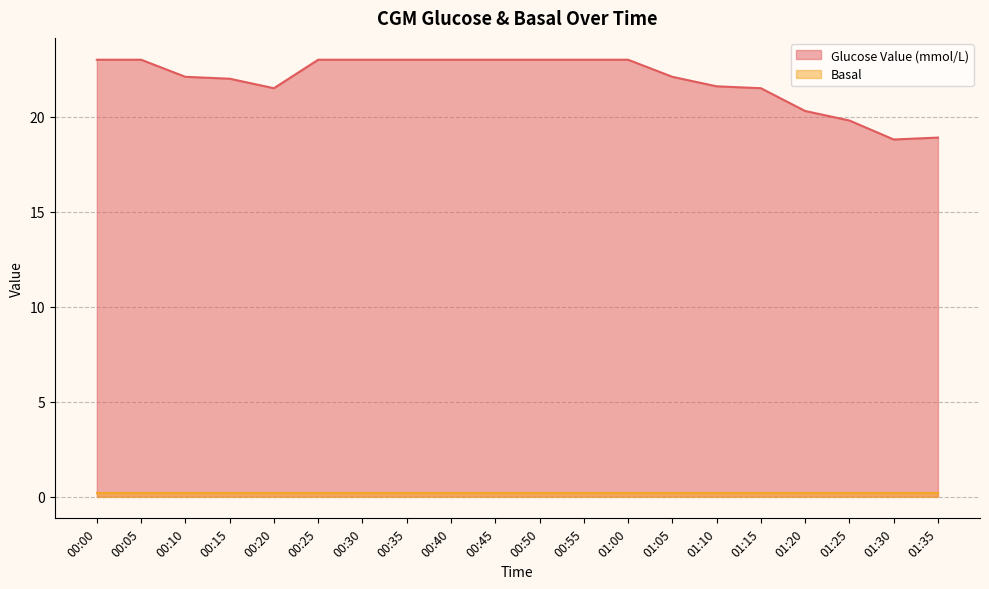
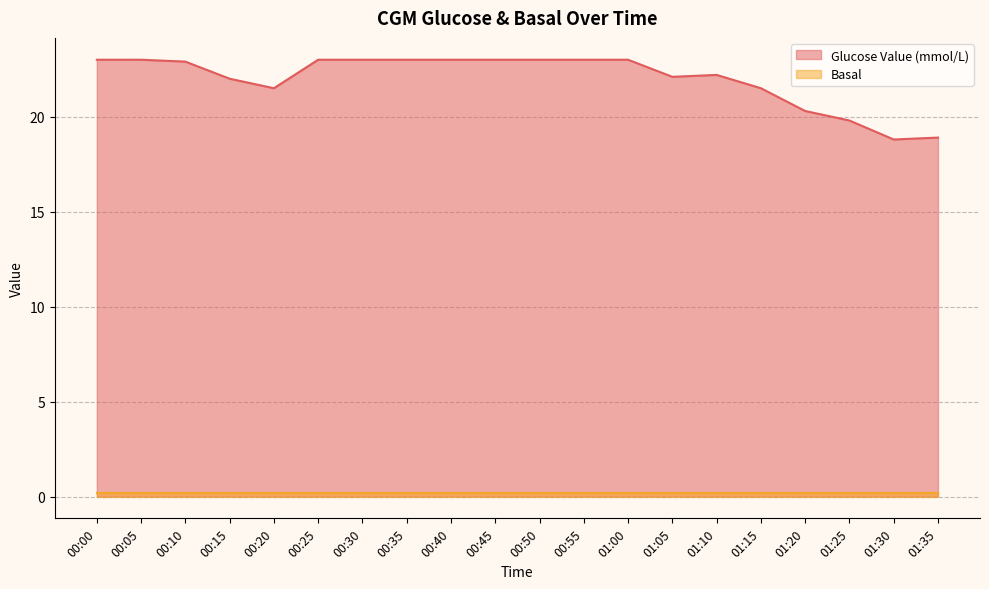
  {
    "Glucose Value (mmol/L)": {
      "00:00": 23.0,
      "00:05": 23.0,
-     "00:10": 22.1,
+     "00:10": 22.9,
      "00:15": 22.0,
      "00:20": 21.5,
      "00:25": 23.0,
      "00:30": 23.0,
      "00:35": 23.0,
      "00:40": 23.0,
      "00:45": 23.0,
      "00:50": 23.0,
      "00:55": 23.0,
      "01:00": 23.0,
      "01:05": 22.1,
-     "01:10": 21.6,
+     "01:10": 22.2,
      "01:15": 21.5,
      "01:20": 20.3,
      "01:25": 19.8,
      "01:30": 18.8,
      "01:35": 18.9
    },
    "Basal": {
      "00:00": 0.2,
      "00:05": 0.2,
      "00:10": 0.2,
      "00:15": 0.2,
      "00:20": 0.2,
      "00:25": 0.2,
      "00:30": 0.2,
      "00:35": 0.2,
      "00:40": 0.2,
      "00:45": 0.2,
      "00:50": 0.2,
      "00:55": 0.2,
      "01:00": 0.2,
      "01:05": 0.2,
      "01:10": 0.2,
      "01:15": 0.2,
      "01:20": 0.2,
      "01:25": 0.2,
      "01:30": 0.2,
      "01:35": 0.2
    }
  }
